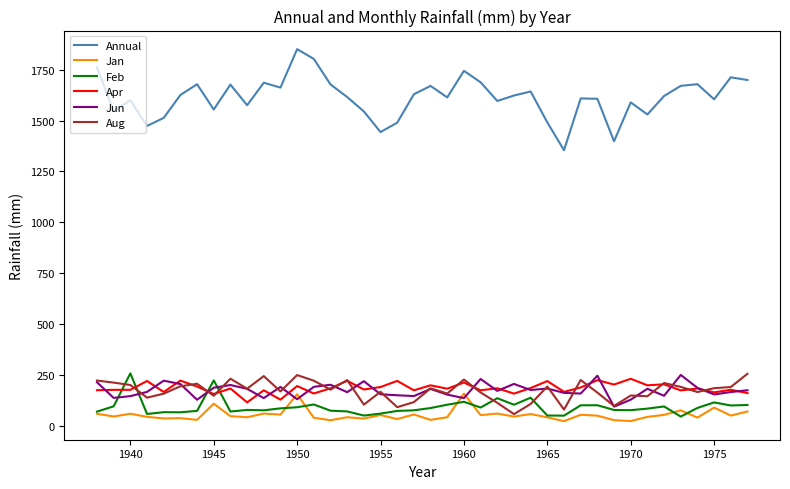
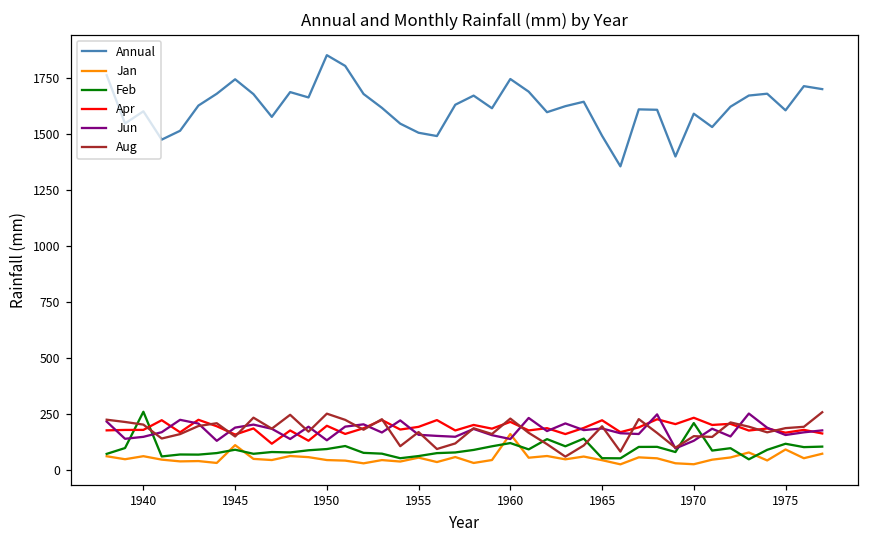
  {
    "Annual": {
-     "1945": 1550,
+     "1945": 1740,
      "1950": 1850,
-     "1955": 1440,
+     "1955": 1500,
      "1960": 1740,
      "1965": 1490,
      "1970": 1590,
      "1975": 1600
    },
    "Jan": {
      "1940": 60,
      "1945": 110,
-     "1950": 160,
+     "1950": 40,
      "1960": 160,
      "1970": 20,
      "1975": 90
    },
    "Feb": {
      "1940": 260,
-     "1945": 220,
+     "1945": 90,
      "1950": 90,
      "1960": 120,
-     "1970": 80,
+     "1970": 210,
      "1975": 120
    },
    "Apr": {
      "1940": 180,
      "1950": 200,
      "1955": 190,
      "1960": 210,
      "1965": 220,
      "1970": 230
    },
    "Jun": {
      "1940": 150,
      "1945": 190,
      "1950": 130,
      "1960": 140,
      "1970": 130
    },
    "Aug": {
      "1940": 200,
      "1950": 250,
      "1960": 230,
      "1970": 150,
      "1975": 180
    }
  }
